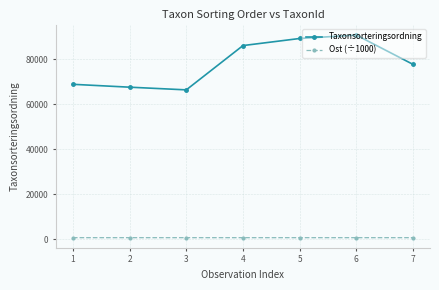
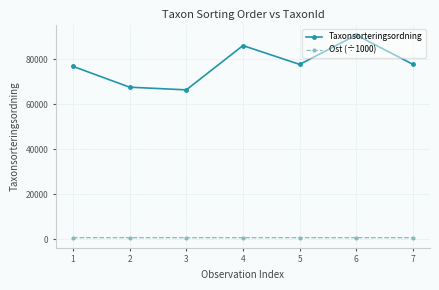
  {
    "Taxonsorteringsordning": {
-     "1": 69000,
+     "1": 77000,
      "2": 68000,
      "3": 66000,
      "4": 86000,
-     "5": 89000,
+     "5": 78000,
      "7": 78000
    },
    "Ost (÷1000)": {
      "1": 1000,
      "2": 1000,
      "3": 1000,
      "4": 1000,
      "5": 1000,
      "6": 1000,
      "7": 1000
    }
  }
